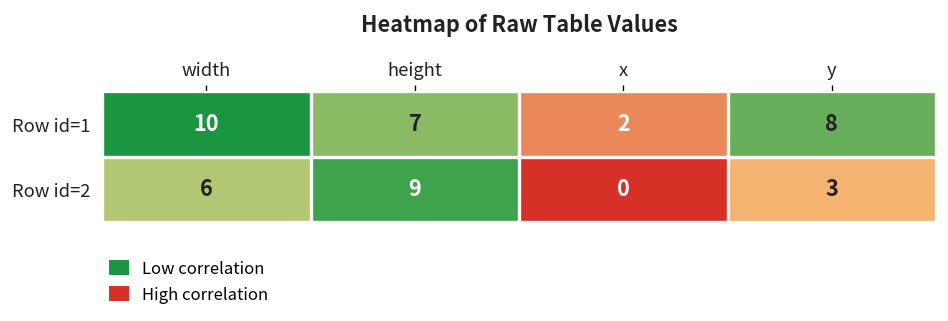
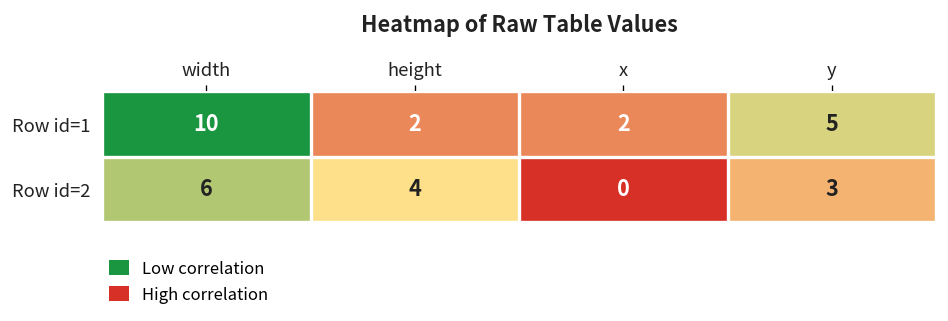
  {
    "Row id=1": {
      "width": 10,
-     "height": 7,
+     "height": 2,
      "x": 2,
-     "y": 8
+     "y": 5
    },
    "Row id=2": {
      "width": 6,
-     "height": 9,
+     "height": 4,
      "x": 0,
      "y": 3
    }
  }
